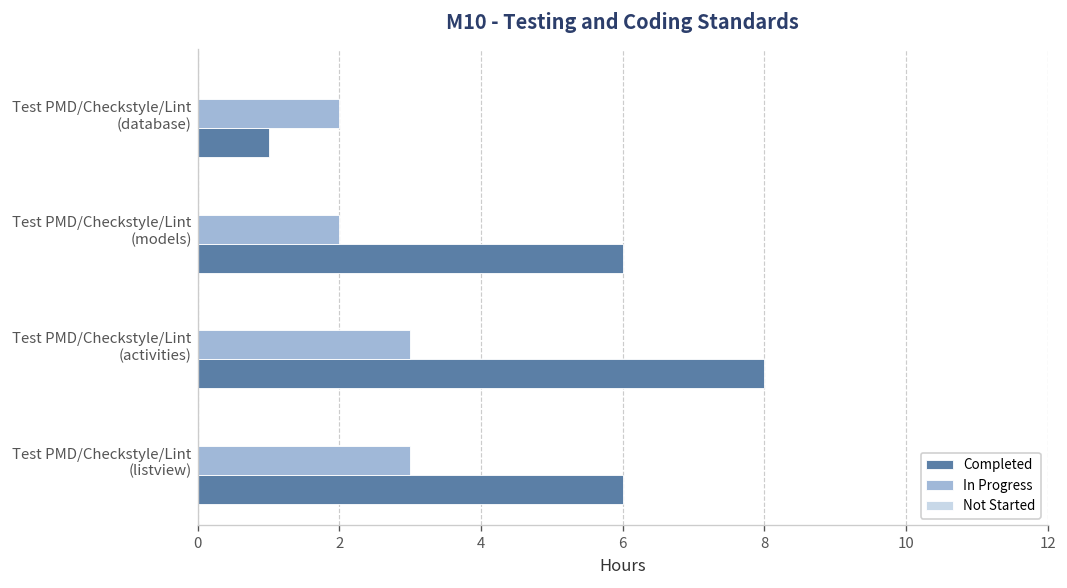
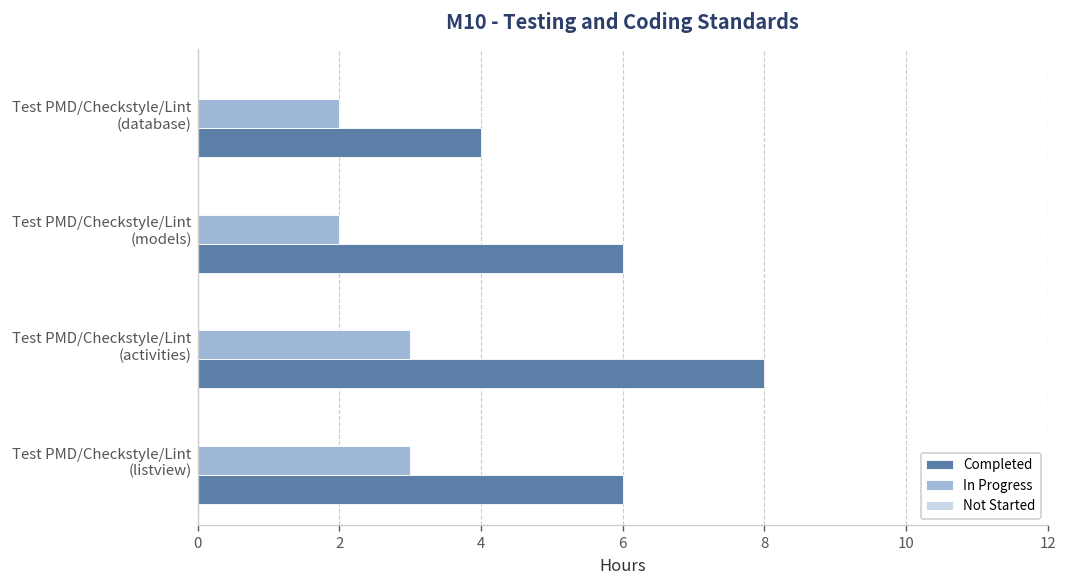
  {
    "Completed": {
-     "Test PMD/Checkstyle/Lint (database)": 1,
+     "Test PMD/Checkstyle/Lint (database)": 4,
      "Test PMD/Checkstyle/Lint (models)": 6,
      "Test PMD/Checkstyle/Lint (activities)": 8,
      "Test PMD/Checkstyle/Lint (listview)": 6
    }
  }
